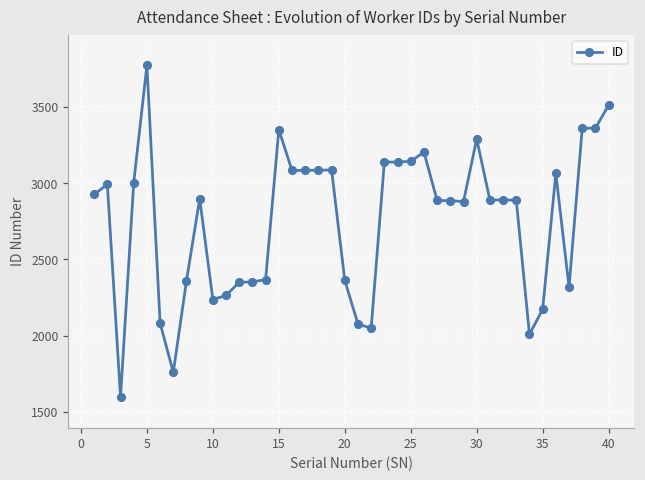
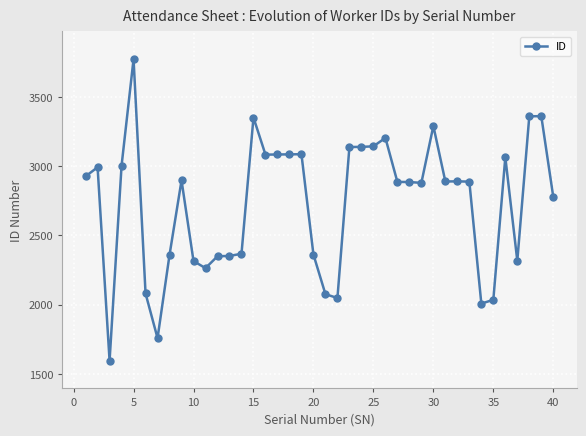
  {
    "5": 3770,
-   "10": 2240,
+   "10": 2320,
    "15": 3350,
    "20": 2360,
    "25": 3140,
    "30": 3290,
-   "35": 2170,
-   "40": 3510
+   "35": 2040,
+   "40": 2780
  }
